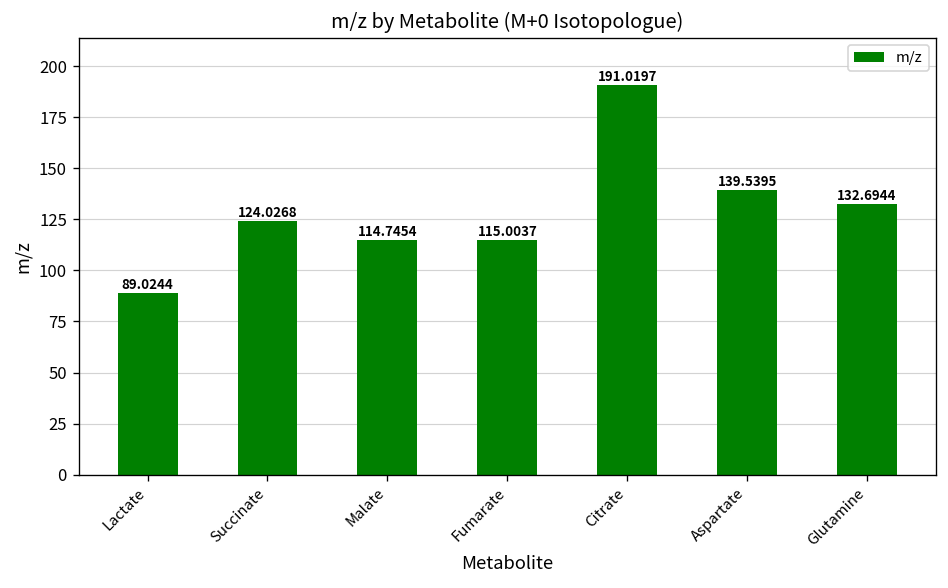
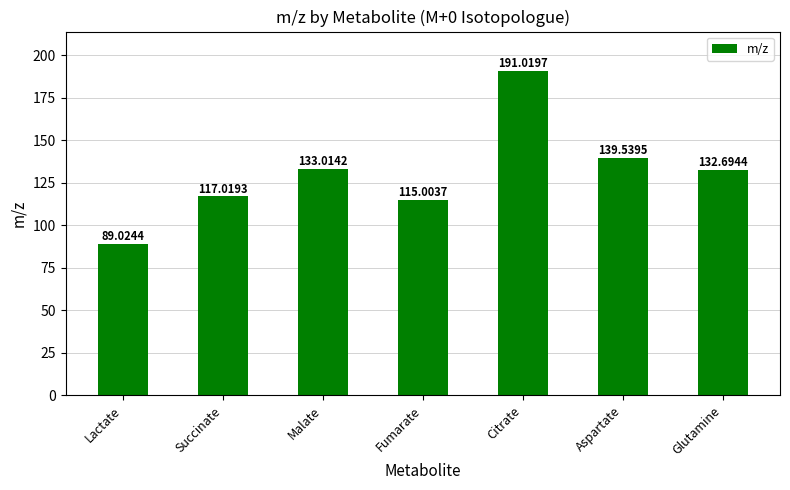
  {
    "Lactate": 89.0244,
-   "Succinate": 124.0268,
-   "Malate": 114.7454,
+   "Succinate": 117.0193,
+   "Malate": 133.0142,
    "Fumarate": 115.0037,
    "Citrate": 191.0197,
    "Aspartate": 139.5395,
    "Glutamine": 132.6944
  }
